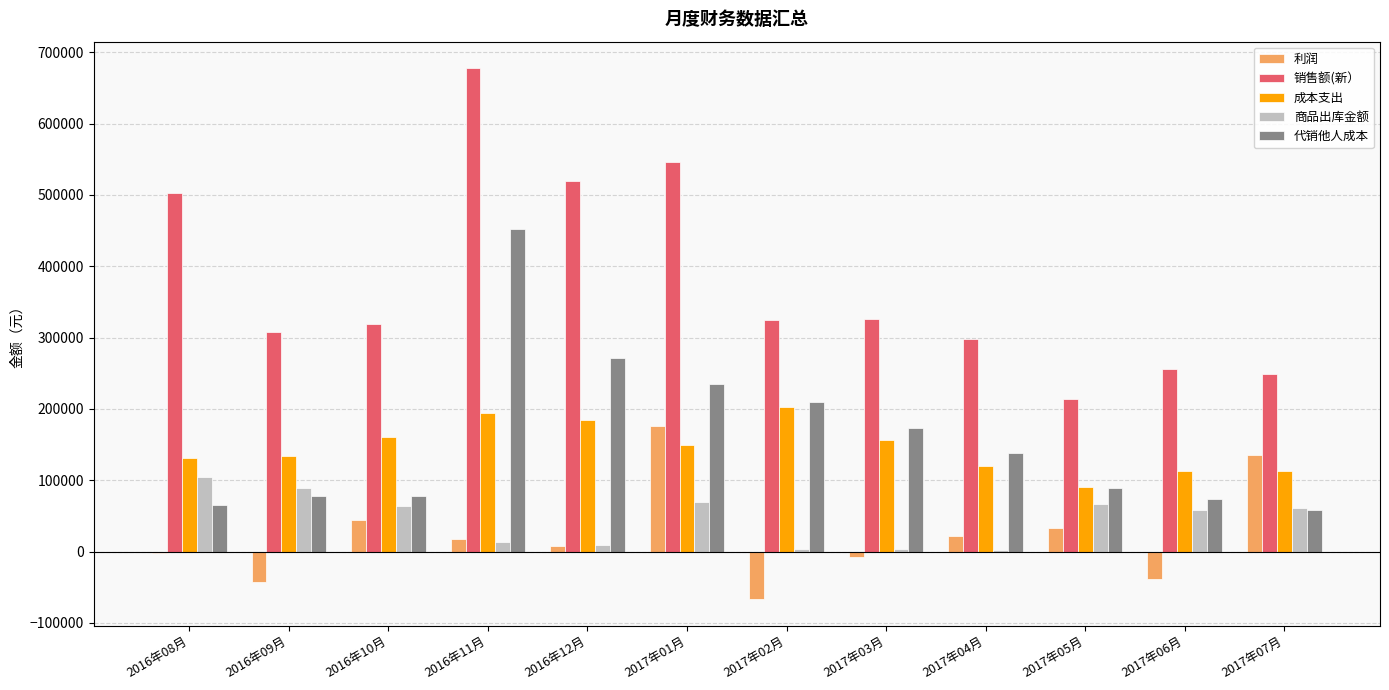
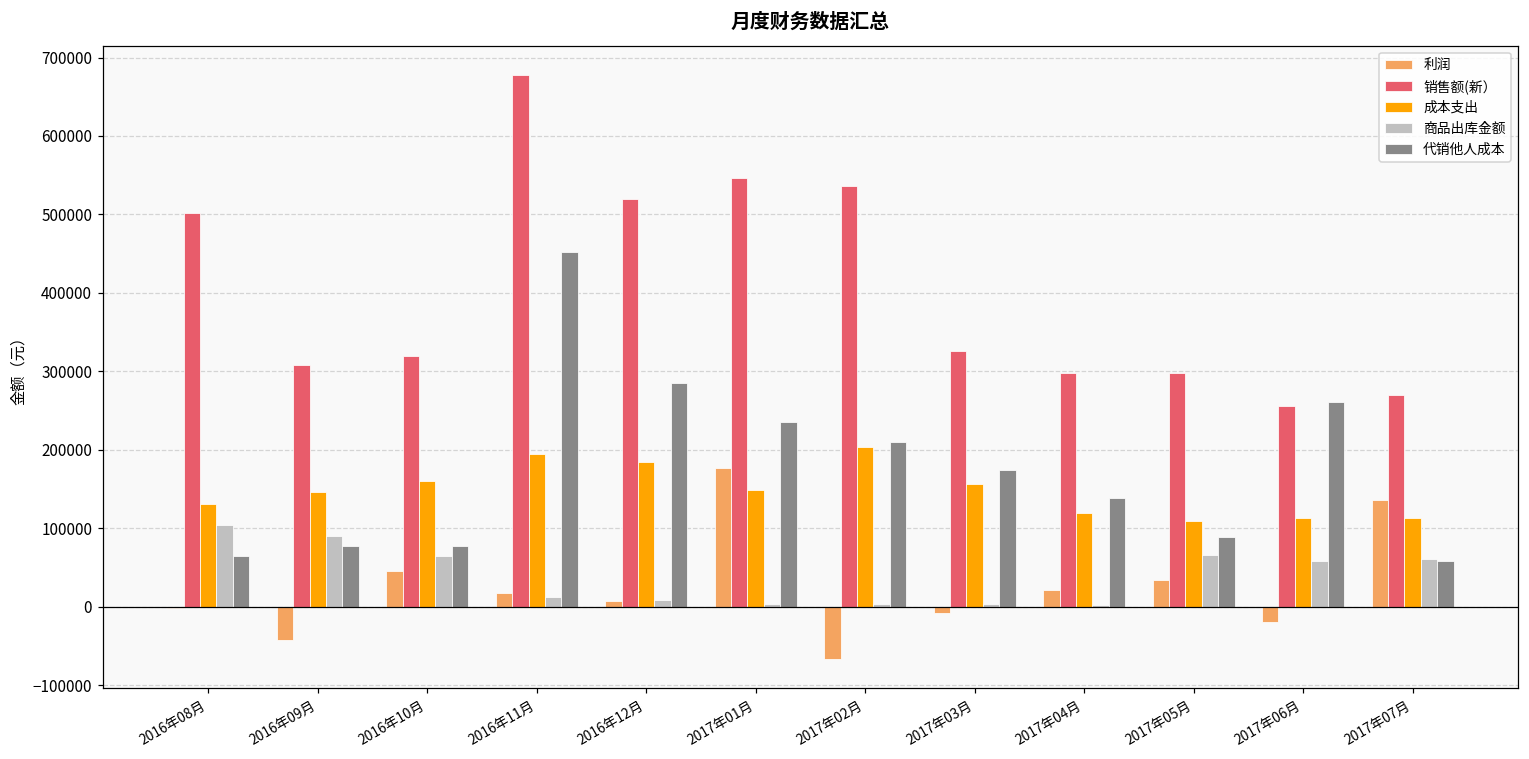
  {
    "利润": {
      "2016年09月": -40000,
      "2016年10月": 40000,
      "2016年11月": 20000,
      "2016年12月": 10000,
      "2017年01月": 180000,
      "2017年02月": -70000,
      "2017年03月": -10000,
      "2017年04月": 20000,
      "2017年05月": 30000,
-     "2017年06月": -40000,
+     "2017年06月": -20000,
      "2017年07月": 140000
    },
    "销售额(新）": {
      "2016年08月": 500000,
      "2016年09月": 310000,
      "2016年10月": 320000,
      "2016年11月": 680000,
      "2016年12月": 520000,
      "2017年01月": 550000,
-     "2017年02月": 320000,
+     "2017年02月": 540000,
      "2017年03月": 330000,
      "2017年04月": 300000,
-     "2017年05月": 210000,
+     "2017年05月": 300000,
      "2017年06月": 260000,
-     "2017年07月": 250000
+     "2017年07月": 270000
    },
    "成本支出": {
      "2016年08月": 130000,
-     "2016年09月": 130000,
+     "2016年09月": 150000,
      "2016年10月": 160000,
      "2016年11月": 190000,
      "2016年12月": 180000,
      "2017年01月": 150000,
      "2017年02月": 200000,
      "2017年03月": 160000,
      "2017年04月": 120000,
-     "2017年05月": 90000,
+     "2017年05月": 110000,
      "2017年06月": 110000,
      "2017年07月": 110000
    },
    "商品出库金额": {
      "2016年08月": 100000,
      "2016年09月": 90000,
      "2016年10月": 60000,
      "2016年11月": 10000,
      "2016年12月": 10000,
-     "2017年01月": 70000,
+     "2017年01月": 0,
      "2017年02月": 0,
      "2017年03月": 0,
      "2017年05月": 70000,
      "2017年06月": 60000,
      "2017年07月": 60000
    },
    "代销他人成本": {
      "2016年08月": 60000,
      "2016年09月": 80000,
      "2016年10月": 80000,
      "2016年11月": 450000,
-     "2016年12月": 270000,
+     "2016年12月": 280000,
      "2017年01月": 240000,
      "2017年02月": 210000,
      "2017年03月": 170000,
      "2017年04月": 140000,
      "2017年05月": 90000,
-     "2017年06月": 70000,
+     "2017年06月": 260000,
      "2017年07月": 60000
    }
  }
